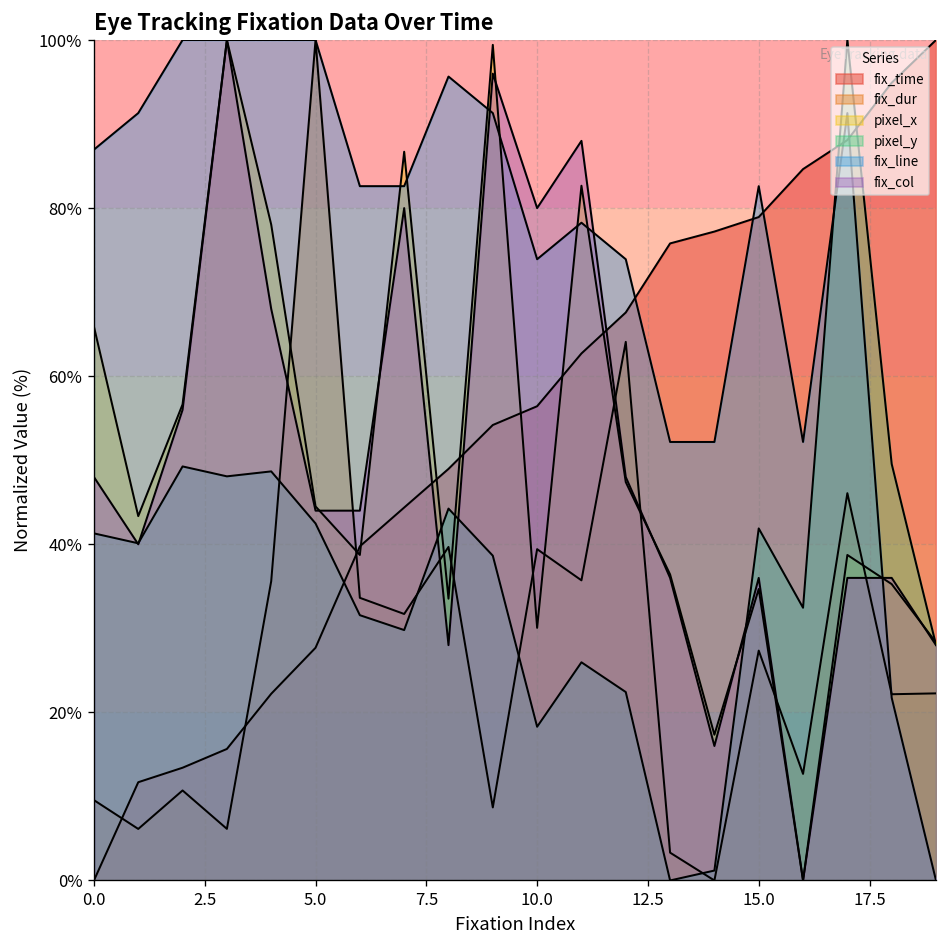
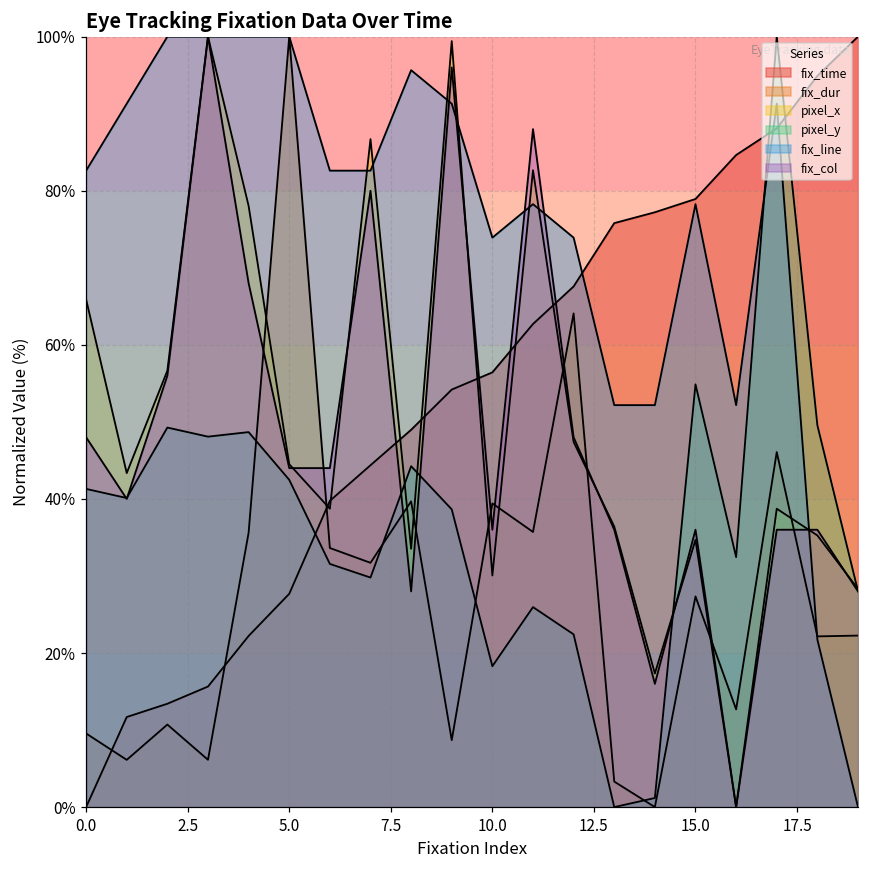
  {
    "pixel_y": {
      "0.0": "41%",
      "5.0": "42%",
      "10.0": "18%",
-     "15.0": "42%"
+     "15.0": "55%"
    },
    "fix_line": {
-     "0.0": "87%",
+     "0.0": "83%",
      "10.0": "74%",
-     "15.0": "83%"
+     "15.0": "78%"
    },
    "fix_col": {
      "0.0": "48%",
      "5.0": "44%",
-     "10.0": "80%",
+     "10.0": "36%",
      "15.0": "36%"
    }
  }
